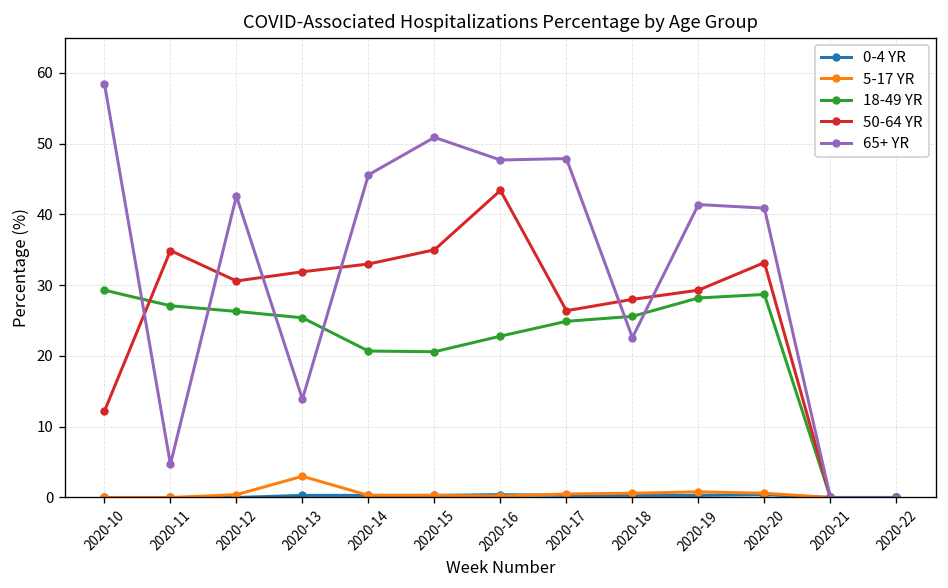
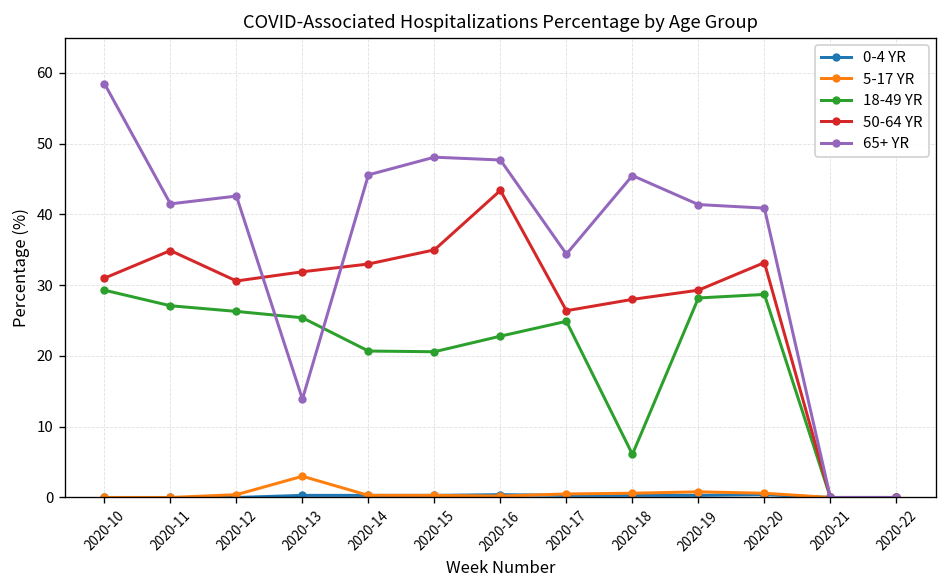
  {
    "0-4 YR": {
      "2020-13": 0,
      "2020-19": 0
    },
    "5-17 YR": {
      "2020-13": 3,
      "2020-19": 1
    },
    "18-49 YR": {
      "2020-10": 29,
      "2020-11": 27,
      "2020-12": 26,
      "2020-13": 25,
      "2020-14": 21,
      "2020-15": 21,
      "2020-16": 23,
      "2020-17": 25,
-     "2020-18": 26,
+     "2020-18": 6,
      "2020-19": 28,
      "2020-20": 29
    },
    "50-64 YR": {
-     "2020-10": 12,
+     "2020-10": 31,
      "2020-11": 35,
      "2020-12": 31,
      "2020-13": 32,
      "2020-14": 33,
      "2020-15": 35,
      "2020-16": 43,
      "2020-17": 26,
      "2020-18": 28,
      "2020-19": 29,
      "2020-20": 33
    },
    "65+ YR": {
      "2020-10": 59,
-     "2020-11": 5,
+     "2020-11": 42,
      "2020-12": 43,
      "2020-13": 14,
      "2020-14": 46,
-     "2020-15": 51,
+     "2020-15": 48,
      "2020-16": 48,
-     "2020-17": 48,
-     "2020-18": 23,
+     "2020-17": 34,
+     "2020-18": 46,
      "2020-19": 41,
      "2020-20": 41
    }
  }
